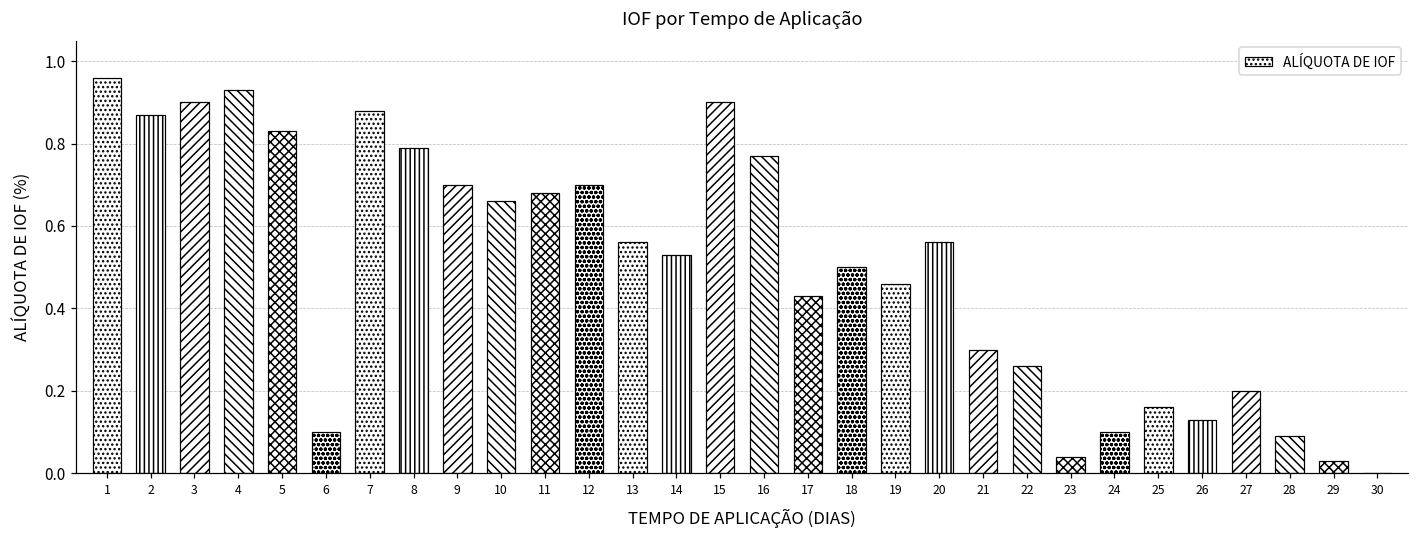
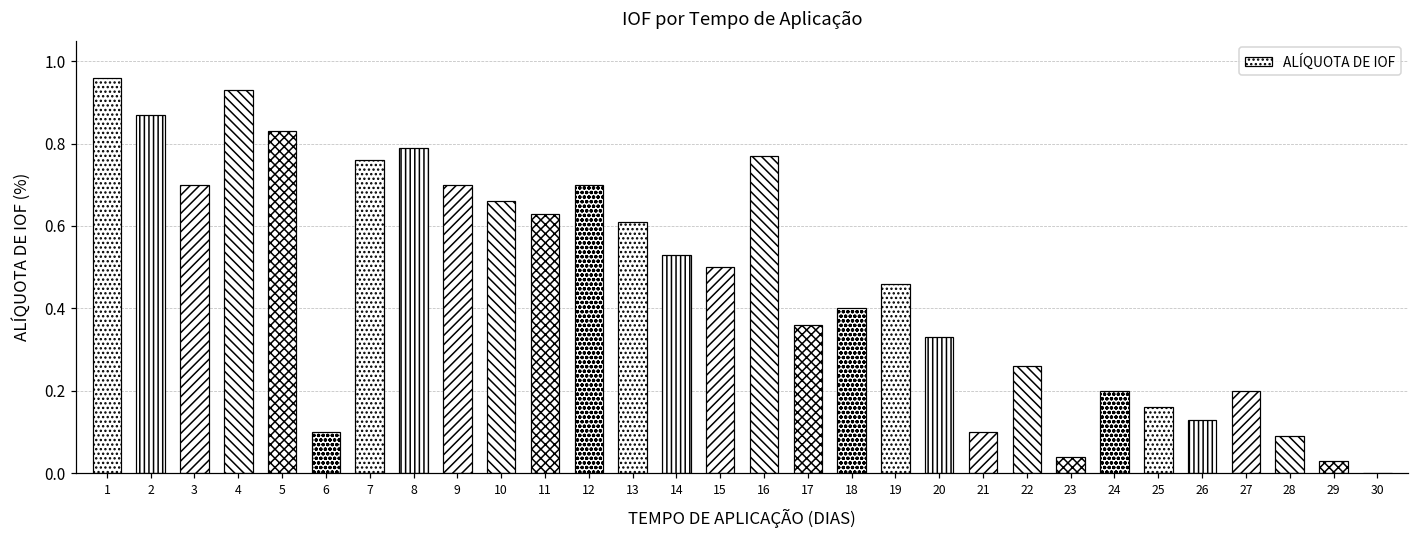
  {
    "1": 0.96,
    "2": 0.87,
-   "3": 0.9,
+   "3": 0.7,
    "4": 0.93,
    "5": 0.83,
    "6": 0.10,
-   "7": 0.88,
+   "7": 0.76,
    "8": 0.79,
    "9": 0.70,
    "10": 0.66,
-   "11": 0.68,
+   "11": 0.63,
    "12": 0.70,
-   "13": 0.56,
+   "13": 0.61,
    "14": 0.53,
-   "15": 0.9,
+   "15": 0.5,
    "16": 0.77,
-   "17": 0.43,
-   "18": 0.5,
+   "17": 0.36,
+   "18": 0.4,
    "19": 0.46,
-   "20": 0.56,
-   "21": 0.3,
+   "20": 0.33,
+   "21": 0.1,
    "22": 0.26,
    "23": 0.04,
-   "24": 0.1,
+   "24": 0.2,
    "25": 0.16,
    "26": 0.13,
    "27": 0.20,
    "28": 0.09,
    "29": 0.03,
    "30": 0.00
  }
